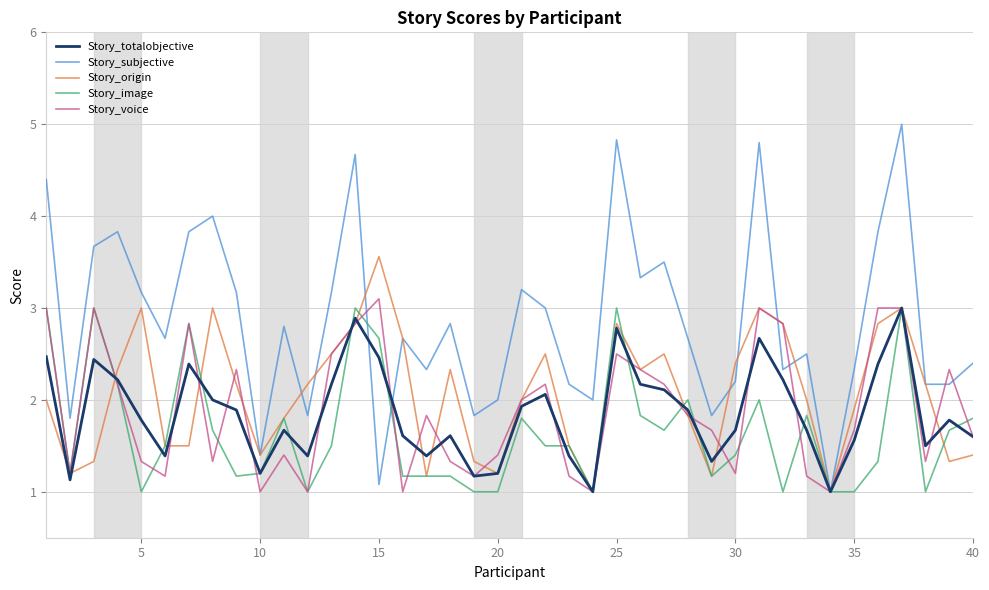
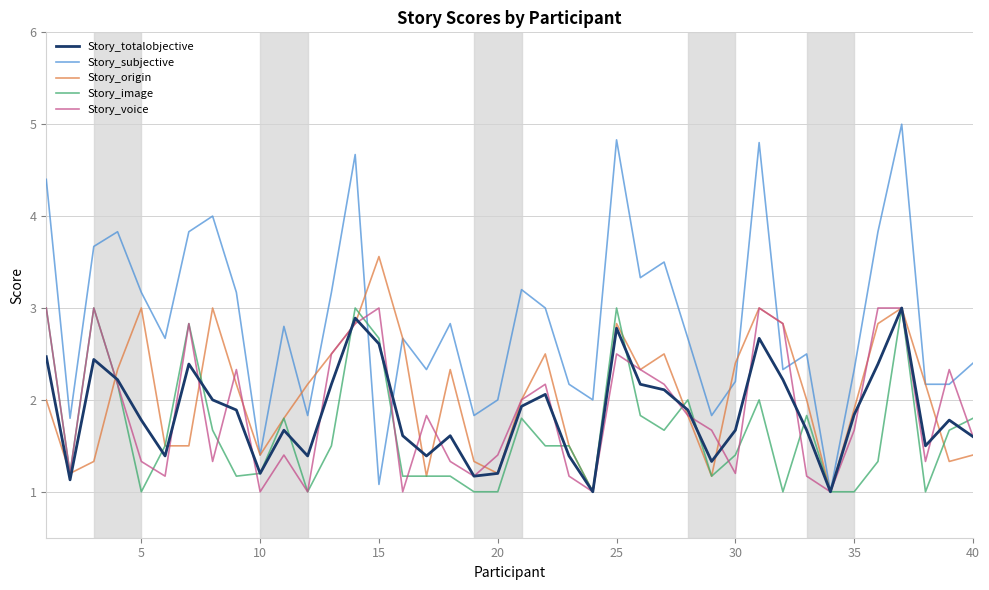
  {
    "Story_totalobjective": {
      "5": 1.8,
-     "15": 2.5,
+     "15": 2.6,
      "25": 2.8,
      "30": 1.7,
-     "35": 1.6
+     "35": 1.8
    },
    "Story_subjective": {
      "5": 3.2,
      "15": 1.1,
      "20": 2.0,
      "25": 4.8,
      "30": 2.2,
      "35": 2.3,
      "40": 2.4
    },
    "Story_origin": {
      "5": 3.0,
      "15": 3.6,
      "25": 2.8,
      "30": 2.4,
      "35": 1.9,
      "40": 1.4
    },
    "Story_image": {
      "5": 1.0,
      "15": 2.7,
      "20": 1.0,
      "25": 3.0,
      "30": 1.4,
      "35": 1.0,
      "40": 1.8
    },
    "Story_voice": {
      "5": 1.3,
      "10": 1.0,
-     "15": 3.1,
+     "15": 3.0,
      "20": 1.4,
      "25": 2.5,
      "30": 1.2,
      "35": 1.7
    }
  }
